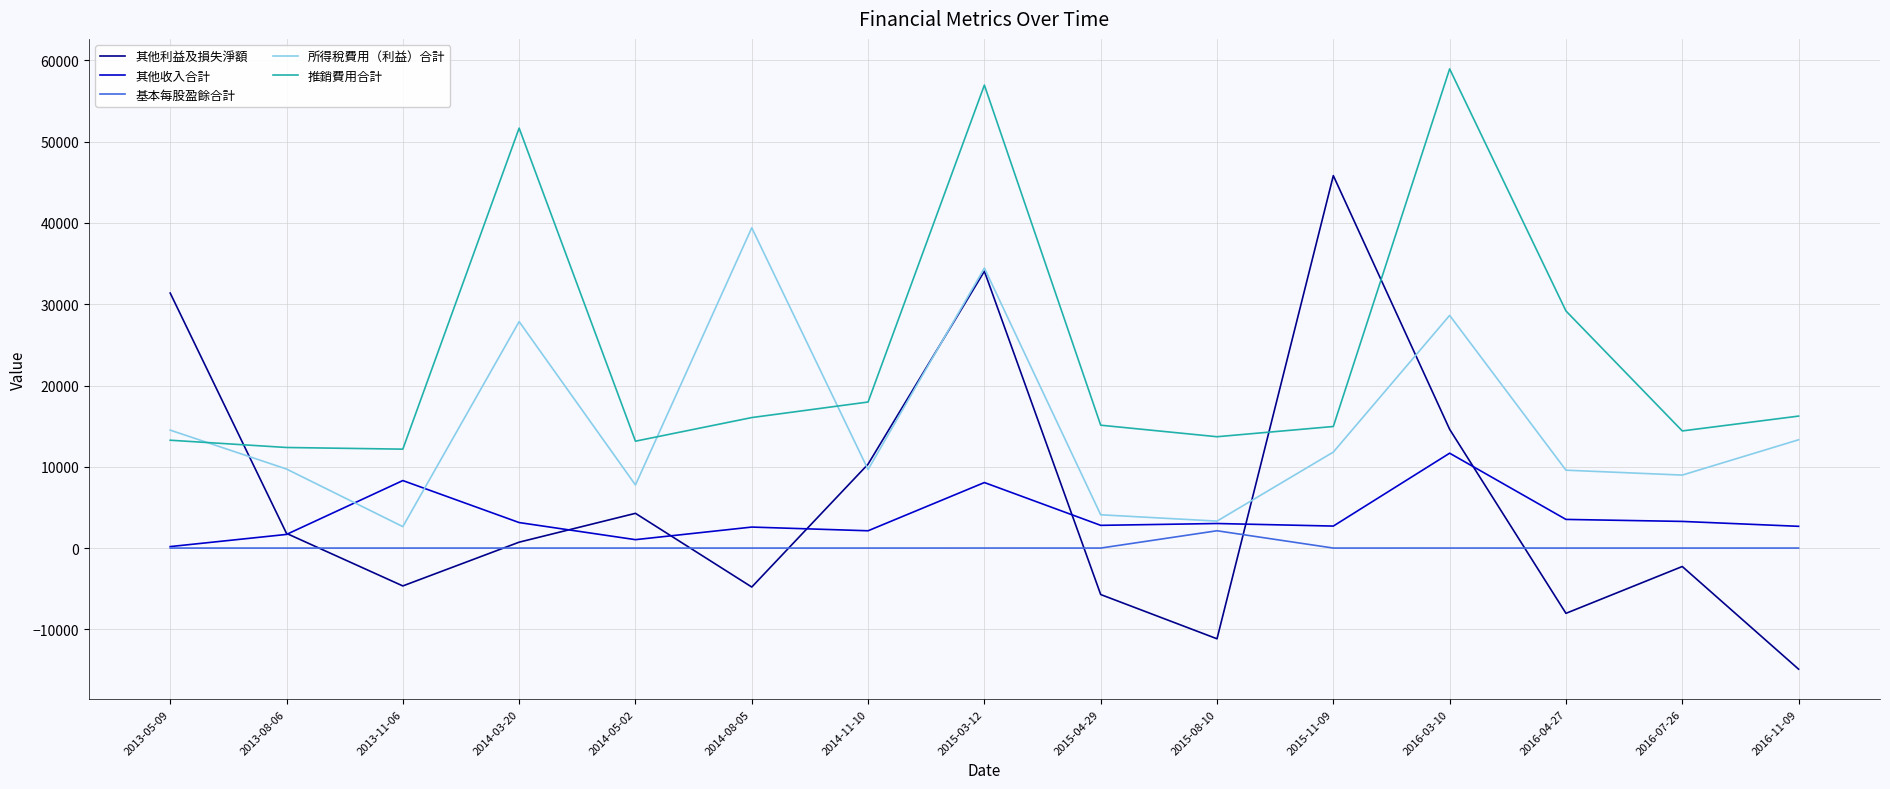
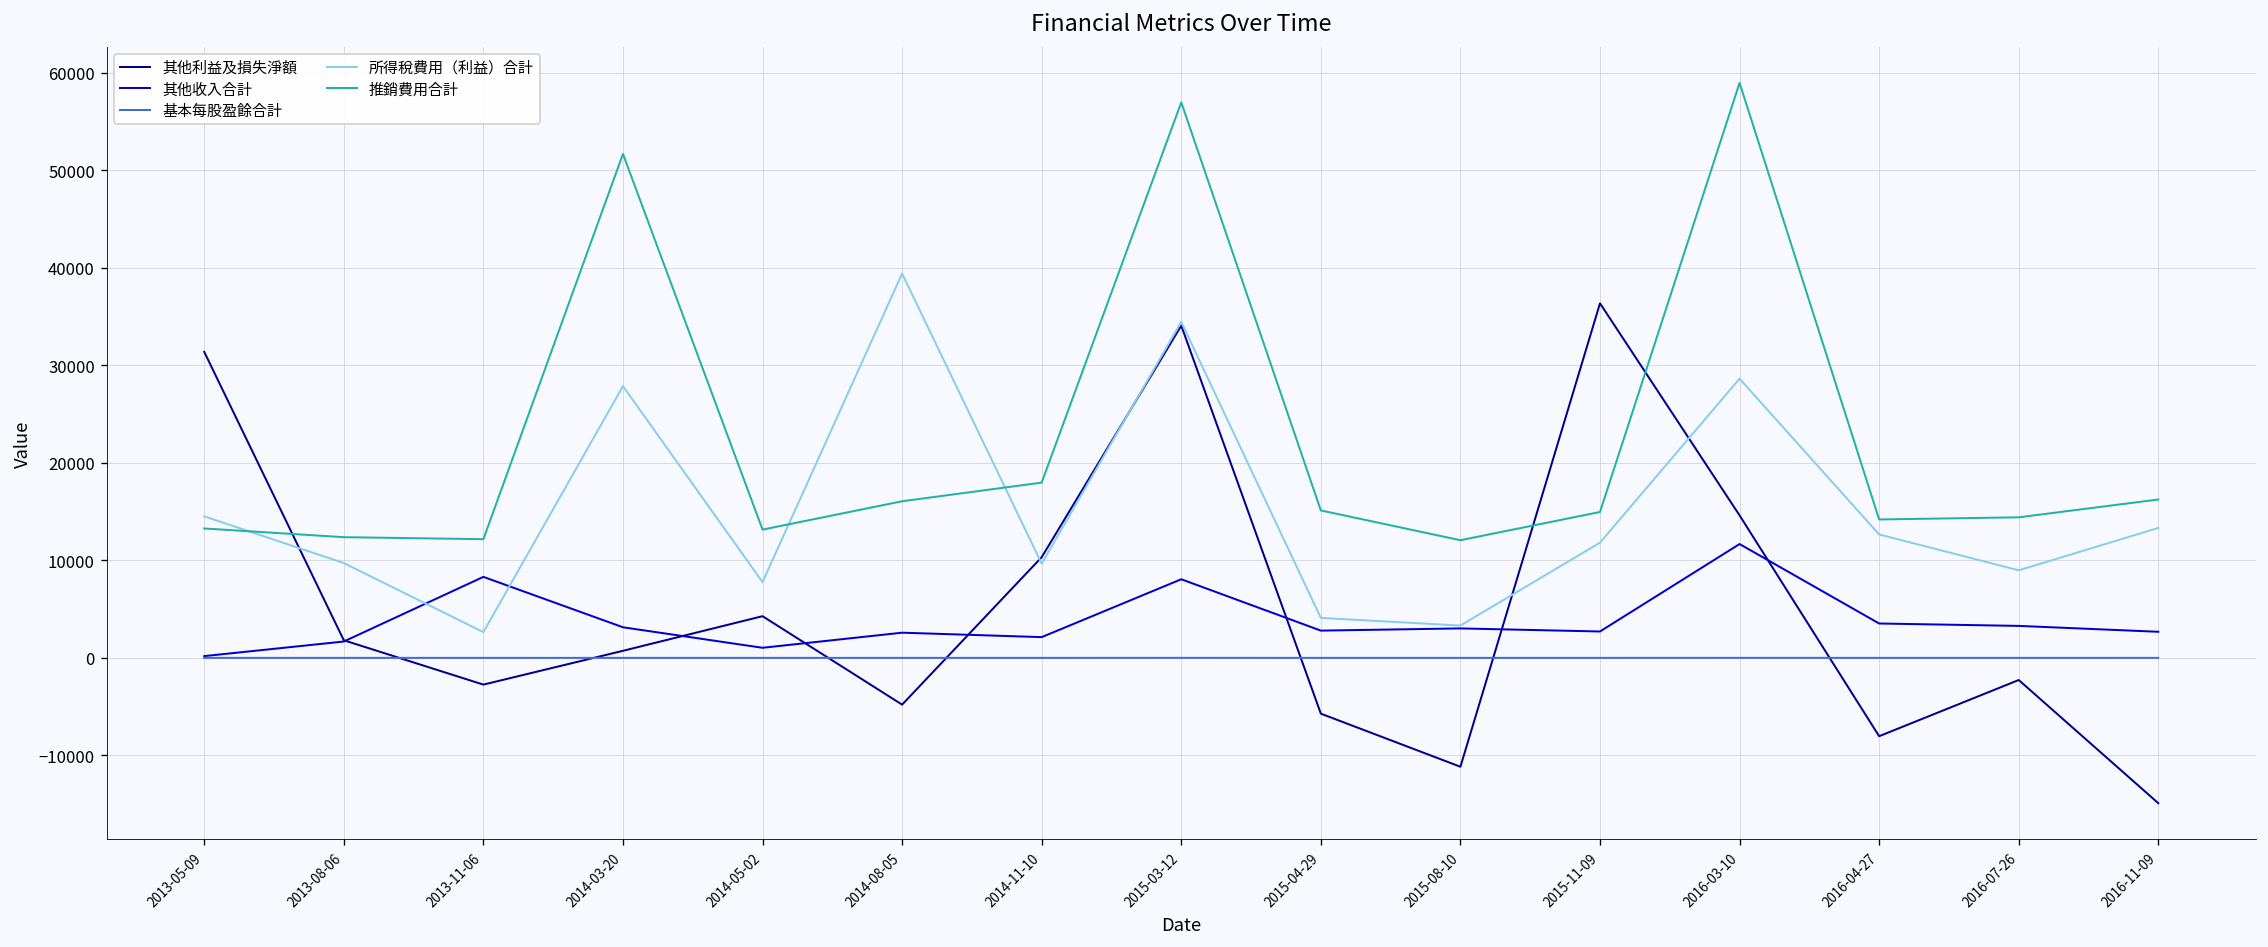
  {
    "其他利益及損失淨額": {
      "2013-05-09": 31000,
-     "2013-11-06": -5000,
+     "2013-11-06": -3000,
      "2014-03-20": 1000,
      "2014-05-02": 4000,
      "2014-08-05": -5000,
      "2014-11-10": 10000,
      "2015-03-12": 34000,
      "2015-04-29": -6000,
      "2015-08-10": -11000,
-     "2015-11-09": 46000,
+     "2015-11-09": 36000,
      "2016-03-10": 15000,
      "2016-04-27": -8000,
      "2016-07-26": -2000,
      "2016-11-09": -15000
    },
    "其他收入合計": {
      "2013-11-06": 8000,
      "2014-03-20": 3000,
      "2014-05-02": 1000,
      "2014-08-05": 3000,
      "2014-11-10": 2000,
      "2015-03-12": 8000,
      "2015-04-29": 3000,
      "2015-11-09": 3000,
      "2016-03-10": 12000,
      "2016-04-27": 4000,
      "2016-07-26": 3000,
      "2016-11-09": 3000
    },
    "基本每股盈餘合計": {
      "2013-08-06": 0,
      "2013-11-06": 0,
      "2014-03-20": 0,
      "2014-05-02": 0,
      "2014-08-05": 0,
      "2014-11-10": 0,
      "2015-03-12": 0,
      "2015-04-29": 0,
-     "2015-08-10": 2000,
+     "2015-08-10": 0,
      "2015-11-09": 0,
      "2016-03-10": 0,
      "2016-04-27": 0,
      "2016-07-26": 0,
      "2016-11-09": 0
    },
    "所得稅費用（利益）合計": {
      "2013-05-09": 15000,
      "2013-08-06": 10000,
      "2013-11-06": 3000,
      "2014-03-20": 28000,
      "2014-05-02": 8000,
      "2014-08-05": 39000,
      "2014-11-10": 10000,
      "2015-03-12": 34000,
      "2015-04-29": 4000,
      "2015-11-09": 12000,
      "2016-03-10": 29000,
-     "2016-04-27": 10000,
+     "2016-04-27": 13000,
      "2016-07-26": 9000,
      "2016-11-09": 13000
    },
    "推銷費用合計": {
      "2013-05-09": 13000,
      "2013-08-06": 12000,
      "2013-11-06": 12000,
      "2014-03-20": 52000,
      "2014-05-02": 13000,
      "2014-08-05": 16000,
      "2014-11-10": 18000,
      "2015-03-12": 57000,
      "2015-04-29": 15000,
-     "2015-08-10": 14000,
+     "2015-08-10": 12000,
      "2015-11-09": 15000,
      "2016-03-10": 59000,
-     "2016-04-27": 29000,
+     "2016-04-27": 14000,
      "2016-07-26": 14000,
      "2016-11-09": 16000
    }
  }
